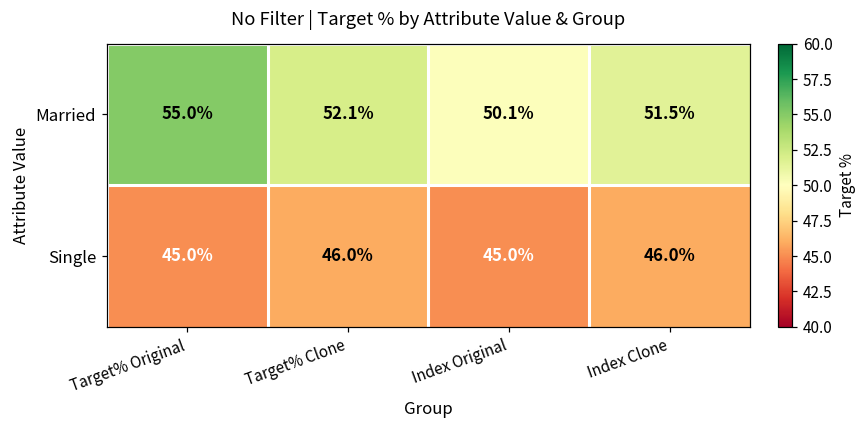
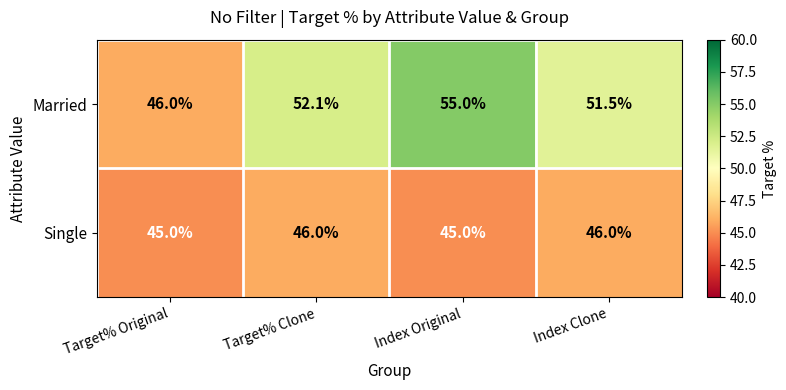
  {
    "Married": {
-     "Target% Original": "55.0%",
+     "Target% Original": "46.0%",
      "Target% Clone": "52.1%",
-     "Index Original": "50.1%",
+     "Index Original": "55.0%",
      "Index Clone": "51.5%"
    },
    "Single": {
      "Target% Original": "45.0%",
      "Target% Clone": "46.0%",
      "Index Original": "45.0%",
      "Index Clone": "46.0%"
    }
  }
